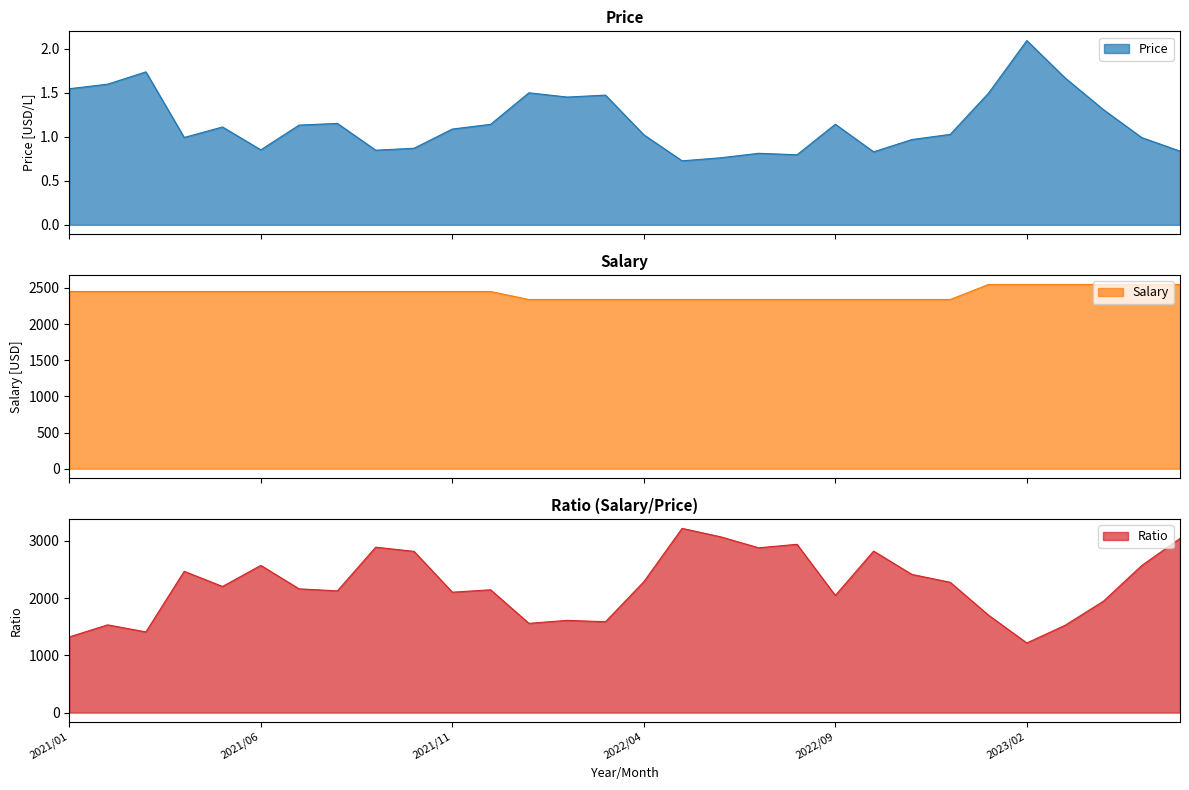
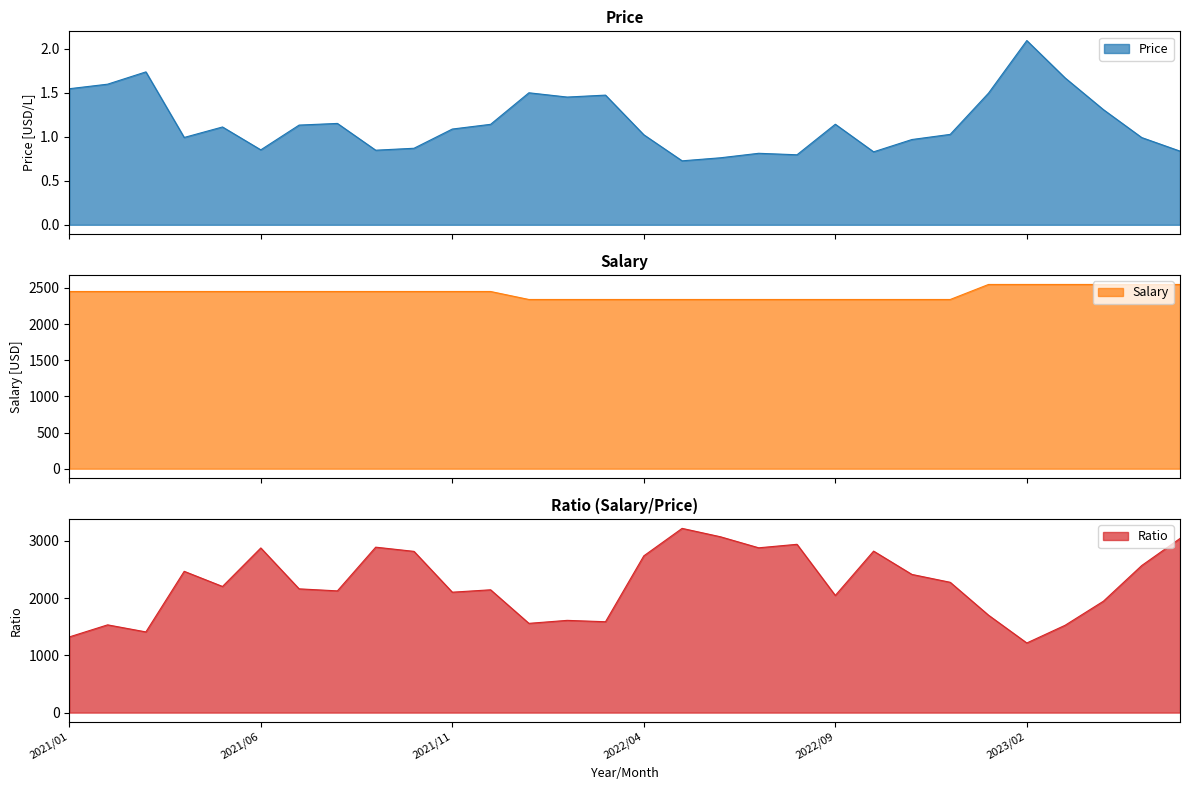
  {
    "Ratio (Salary/Price)": {
      "2021/01": 1300,
-     "2021/06": 2600,
+     "2021/06": 2900,
      "2021/11": 2100,
-     "2022/04": 2300,
+     "2022/04": 2700,
      "2022/09": 2000,
      "2023/02": 1200
    }
  }
